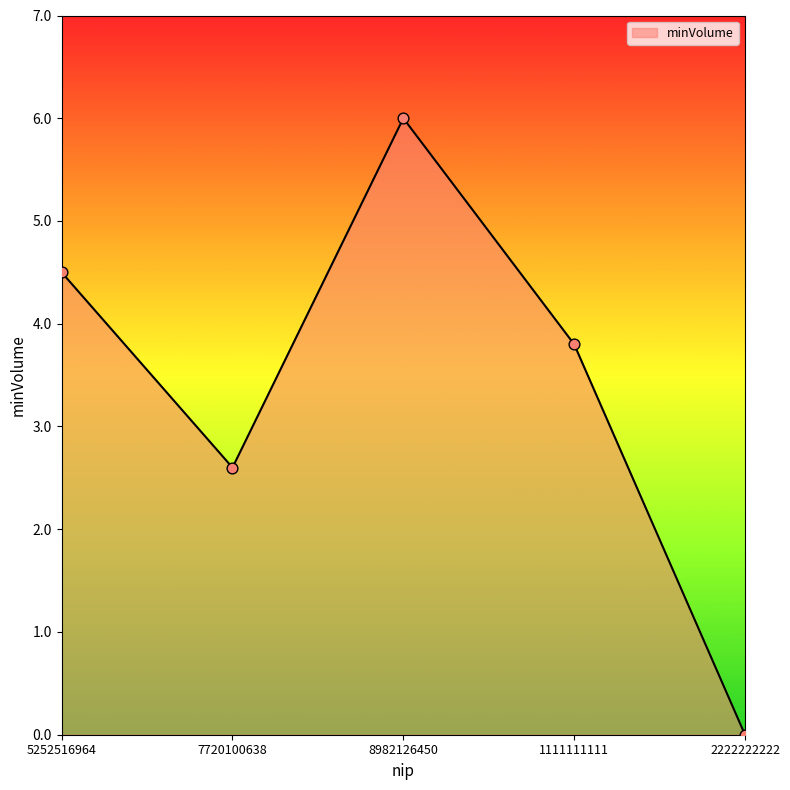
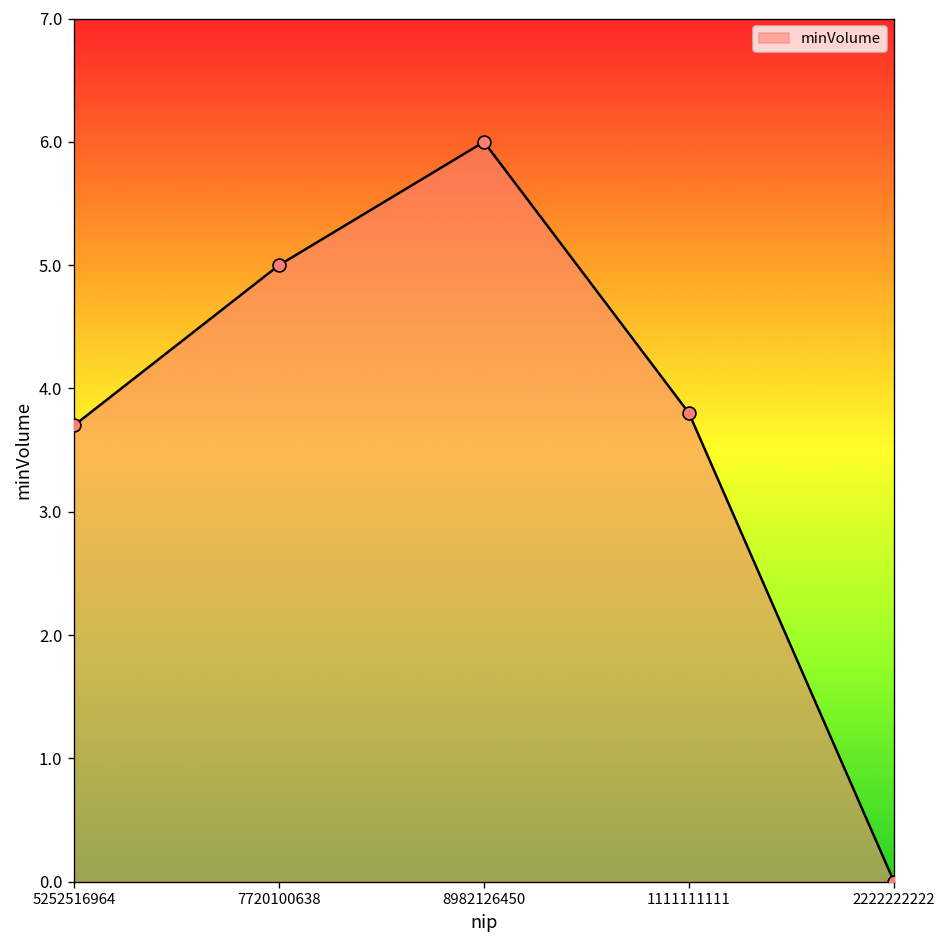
  {
-   "5252516964": 4.5,
-   "7720100638": 2.6,
+   "5252516964": 3.7,
+   "7720100638": 5.0,
    "8982126450": 6.0,
    "1111111111": 3.8,
    "2222222222": 0.0
  }
